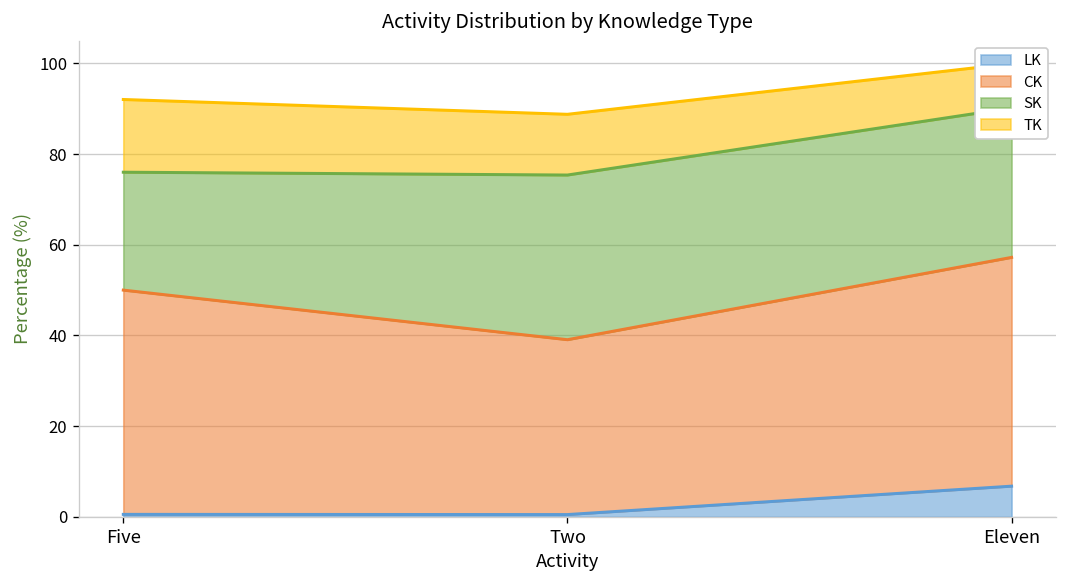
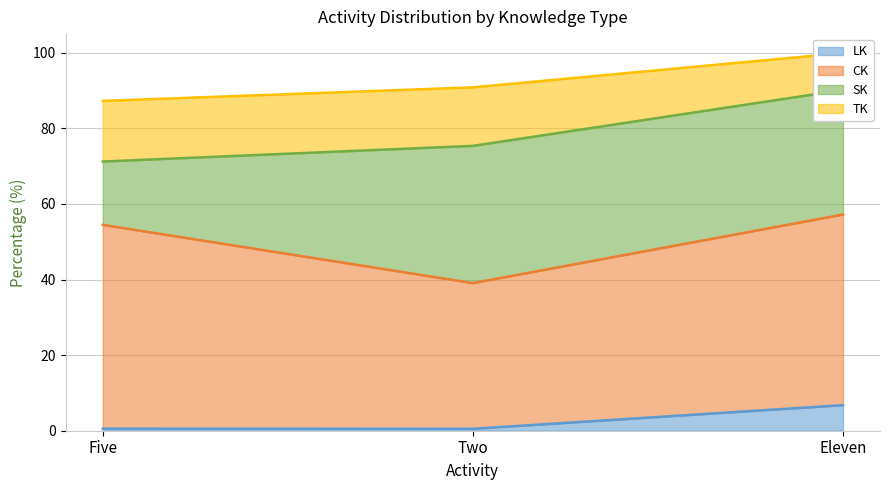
  {
    "LK": {
      "Five": 1,
      "Two": 1,
      "Eleven": 7
    },
    "CK": {
-     "Five": 49,
+     "Five": 54,
      "Two": 39,
      "Eleven": 50
    },
    "SK": {
-     "Five": 26,
+     "Five": 17,
      "Two": 36
    },
    "TK": {
      "Five": 16,
-     "Two": 13
+     "Two": 15
    }
  }
